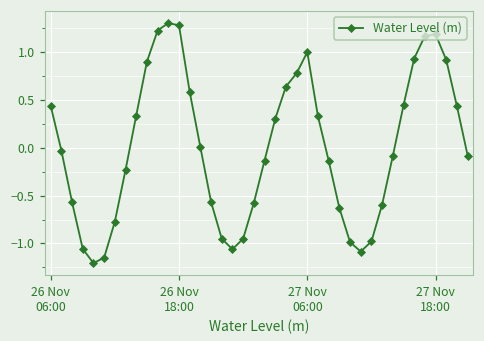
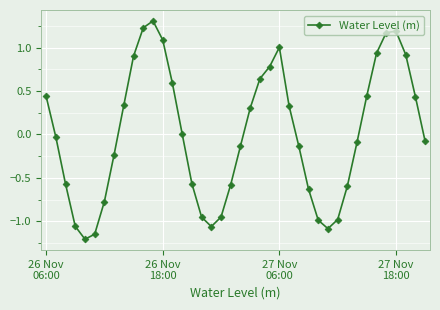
  {
    "26 Nov 06:00": 0.4,
-   "26 Nov 18:00": 1.3,
+   "26 Nov 18:00": 1.1,
    "27 Nov 06:00": 1.0
  }
